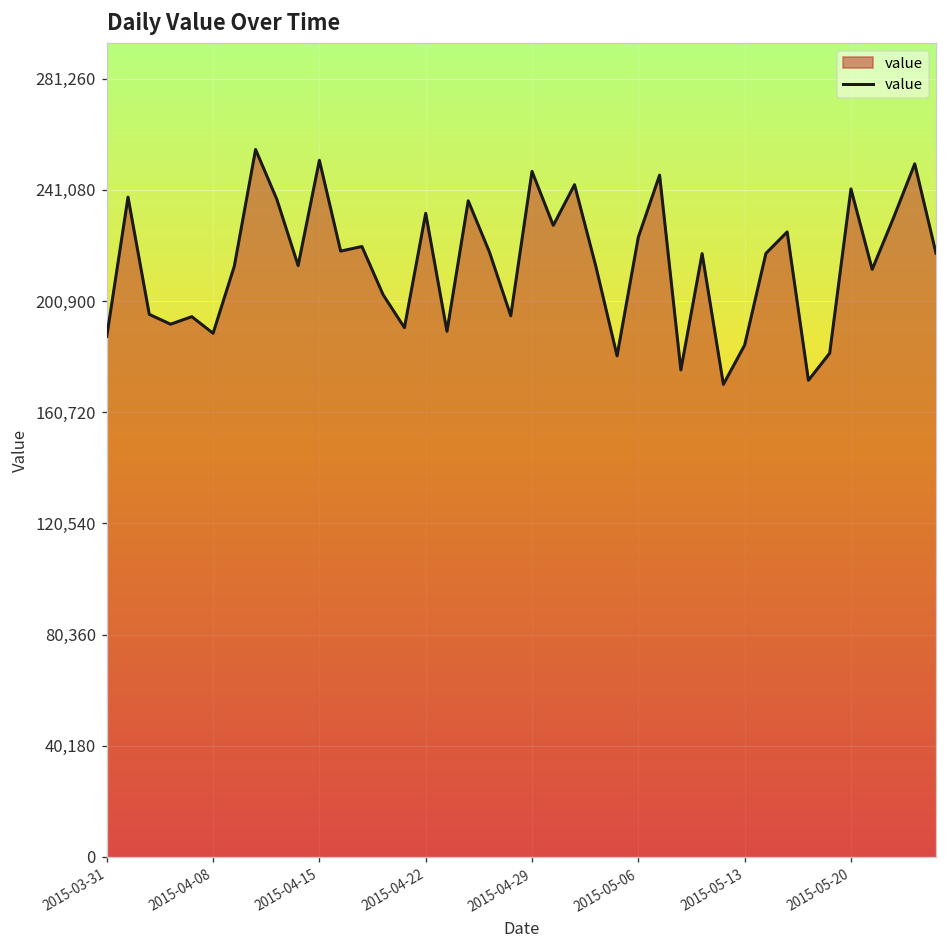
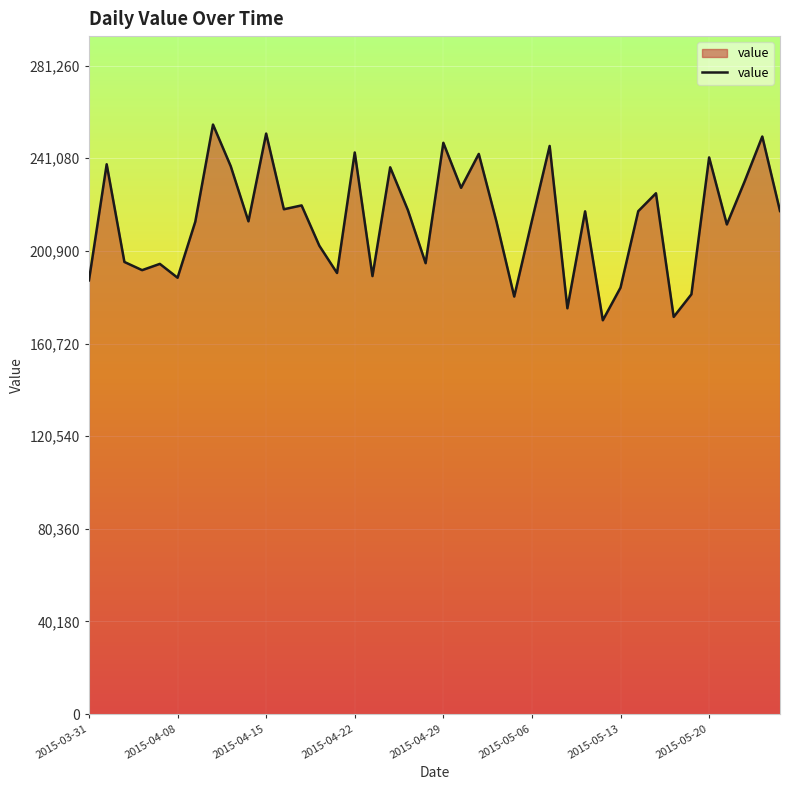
  {
    "2015-03-31": "188,000",
    "2015-04-08": "189,000",
    "2015-04-15": "252,000",
-   "2015-04-22": "233,000",
+   "2015-04-22": "244,000",
    "2015-04-29": "248,000",
-   "2015-05-06": "224,000",
+   "2015-05-06": "214,000",
    "2015-05-13": "185,000",
    "2015-05-20": "241,000"
  }
